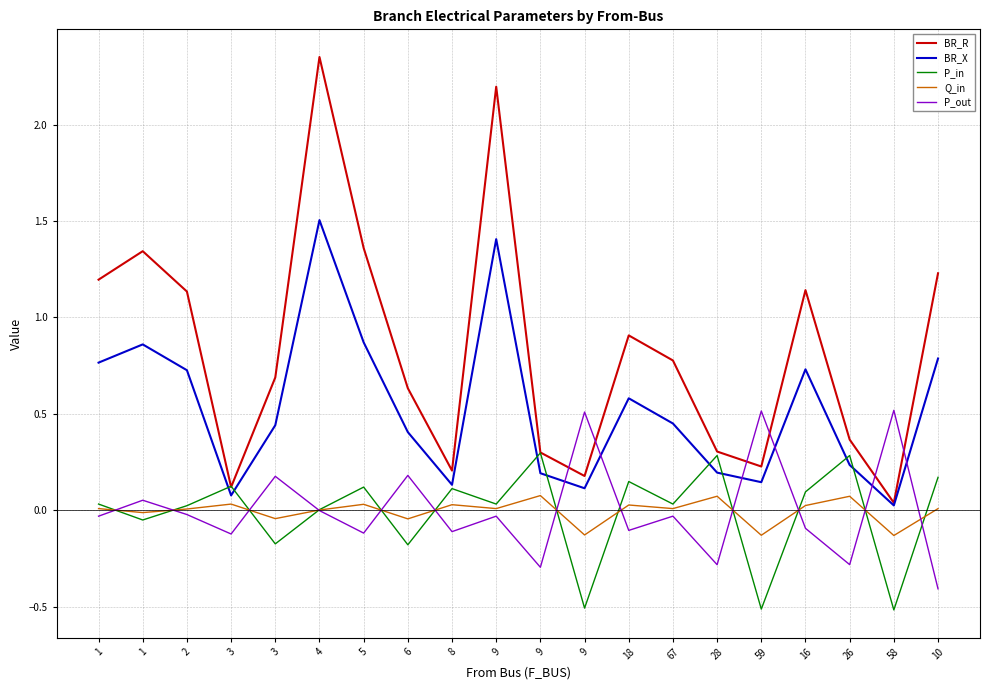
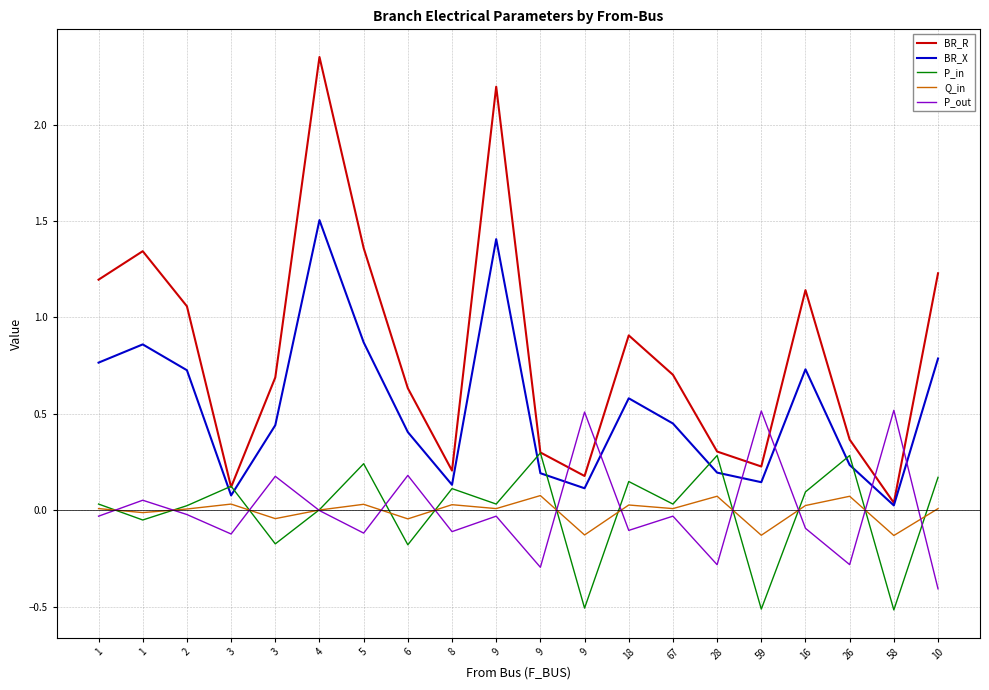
  {
    "BR_R": {
-     "2": 1.13,
+     "2": 1.06,
      "4": 2.35,
      "5": 1.36,
      "6": 0.63,
      "8": 0.20,
      "18": 0.91,
-     "67": 0.78,
+     "67": 0.70,
      "28": 0.30,
      "59": 0.23,
      "16": 1.14,
      "26": 0.37,
      "58": 0.04,
      "10": 1.23
    },
    "BR_X": {
      "2": 0.73,
      "4": 1.50,
      "5": 0.87,
      "6": 0.40,
      "8": 0.13,
      "18": 0.58,
      "67": 0.45,
      "28": 0.19,
      "59": 0.14,
      "16": 0.73,
      "26": 0.23,
      "58": 0.02,
      "10": 0.79
    },
    "P_in": {
      "2": 0.02,
-     "5": 0.12,
+     "5": 0.24,
      "6": -0.18,
      "8": 0.11,
      "18": 0.15,
      "67": 0.03,
      "28": 0.28,
      "59": -0.51,
      "16": 0.09,
      "26": 0.28,
      "58": -0.52,
      "10": 0.17
    },
    "Q_in": {
      "2": 0.01,
      "5": 0.03,
      "6": -0.05,
      "8": 0.03,
      "18": 0.03,
      "67": 0.01,
      "28": 0.07,
      "59": -0.13,
      "16": 0.02,
      "26": 0.07,
      "58": -0.13,
      "10": 0.01
    },
    "P_out": {
      "2": -0.02,
      "5": -0.12,
      "6": 0.18,
      "8": -0.11,
      "18": -0.11,
      "67": -0.03,
      "28": -0.28,
      "59": 0.51,
      "16": -0.09,
      "26": -0.28,
      "58": 0.52,
      "10": -0.41
    }
  }
